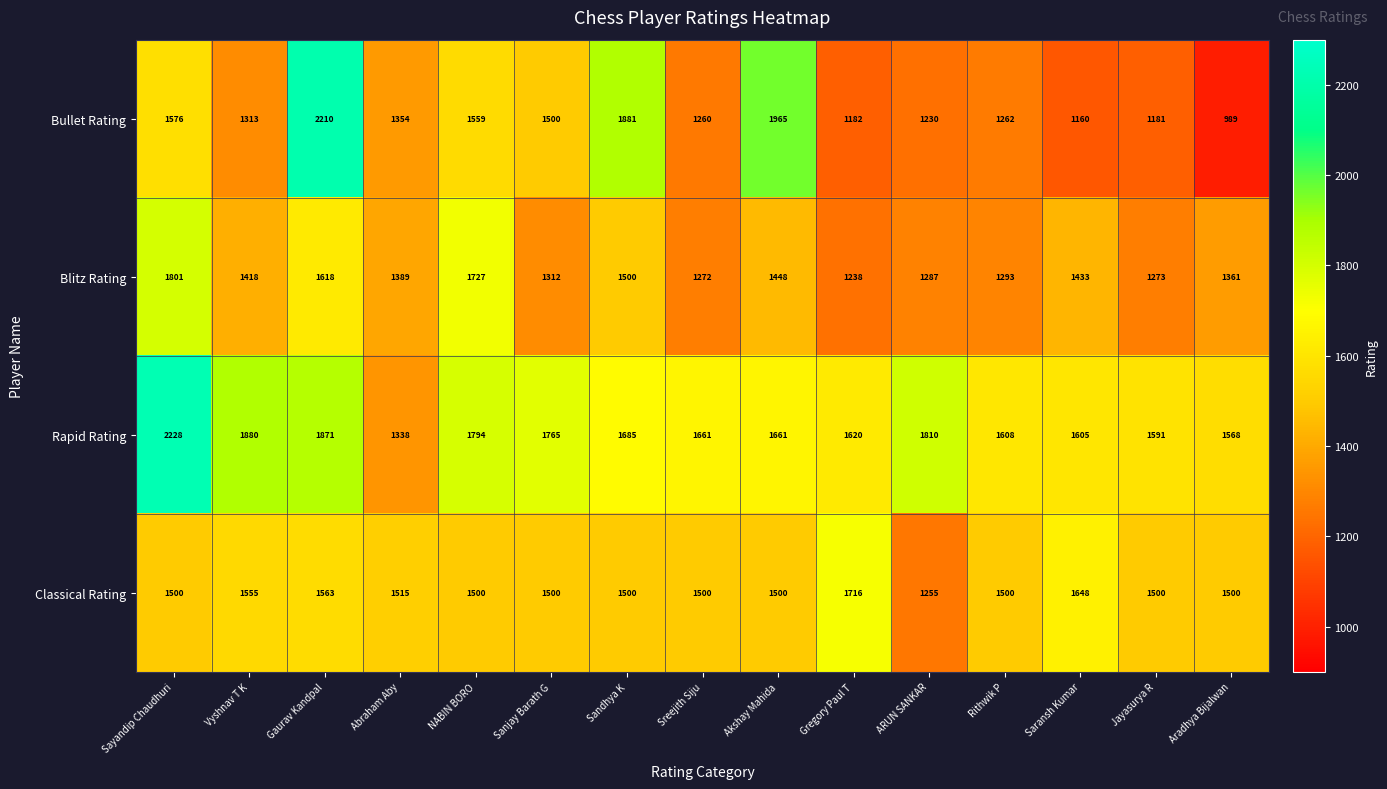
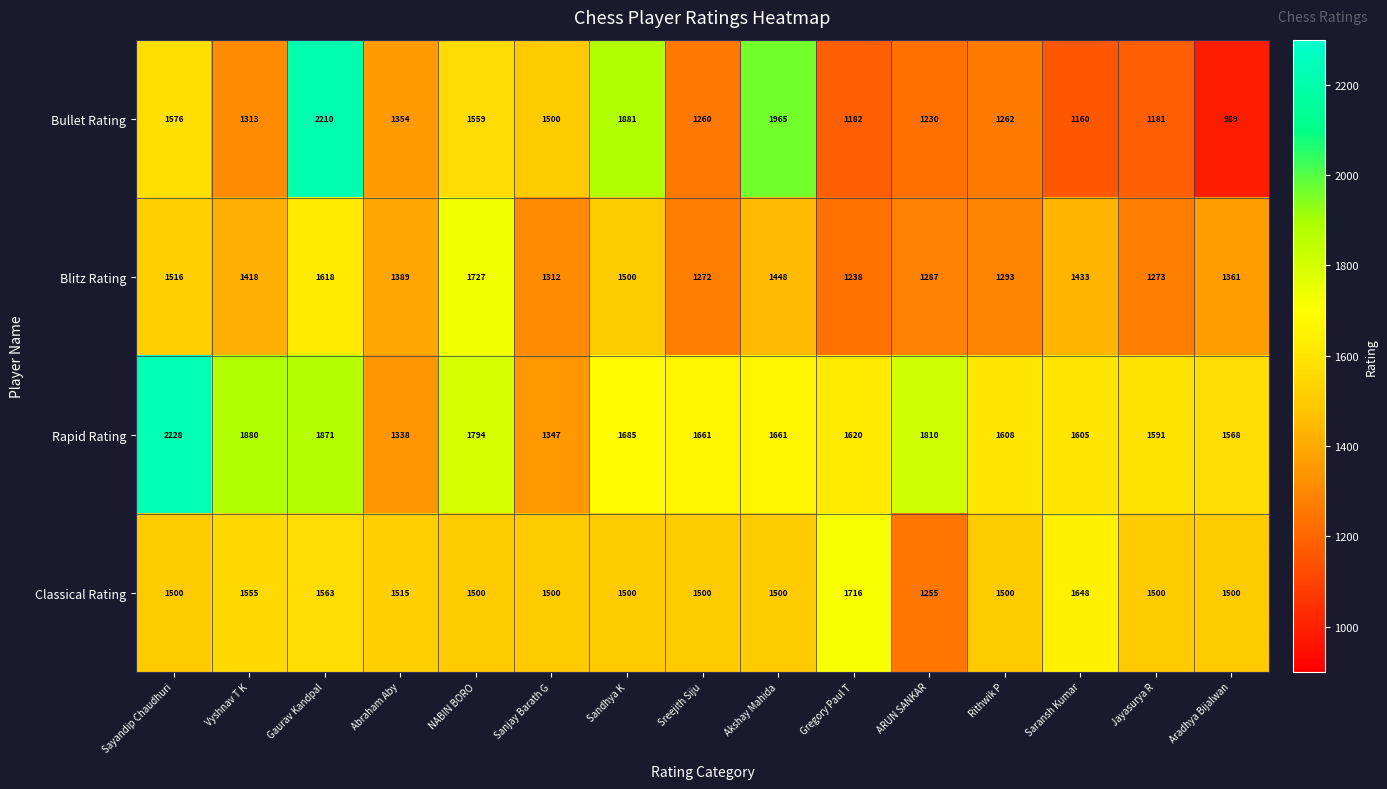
  {
    "Bullet Rating": {
      "Sayandip Chaudhuri": 1576,
      "Vyshnav T K": 1313,
      "Gaurav Kandpal": 2210,
      "Abraham Aby": 1354,
      "NABIN BORO": 1559,
      "Sanjay Barath G": 1500,
      "Sandhya K": 1881,
      "Sreejith Siju": 1260,
      "Akshay Mahida": 1965,
      "Gregory Paul T": 1182,
      "ARUN SANKAR": 1230,
      "Rithwik P": 1262,
      "Saransh Kumar": 1160,
      "Jayasurya R": 1181,
      "Aradhya Bijalwan": 989
    },
    "Blitz Rating": {
-     "Sayandip Chaudhuri": 1801,
+     "Sayandip Chaudhuri": 1516,
      "Vyshnav T K": 1418,
      "Gaurav Kandpal": 1618,
      "Abraham Aby": 1389,
      "NABIN BORO": 1727,
      "Sanjay Barath G": 1312,
      "Sandhya K": 1500,
      "Sreejith Siju": 1272,
      "Akshay Mahida": 1448,
      "Gregory Paul T": 1238,
      "ARUN SANKAR": 1287,
      "Rithwik P": 1293,
      "Saransh Kumar": 1433,
      "Jayasurya R": 1273,
      "Aradhya Bijalwan": 1361
    },
    "Rapid Rating": {
      "Sayandip Chaudhuri": 2228,
      "Vyshnav T K": 1880,
      "Gaurav Kandpal": 1871,
      "Abraham Aby": 1338,
      "NABIN BORO": 1794,
-     "Sanjay Barath G": 1765,
+     "Sanjay Barath G": 1347,
      "Sandhya K": 1685,
      "Sreejith Siju": 1661,
      "Akshay Mahida": 1661,
      "Gregory Paul T": 1620,
      "ARUN SANKAR": 1810,
      "Rithwik P": 1608,
      "Saransh Kumar": 1605,
      "Jayasurya R": 1591,
      "Aradhya Bijalwan": 1568
    },
    "Classical Rating": {
      "Sayandip Chaudhuri": 1500,
      "Vyshnav T K": 1555,
      "Gaurav Kandpal": 1563,
      "Abraham Aby": 1515,
      "NABIN BORO": 1500,
      "Sanjay Barath G": 1500,
      "Sandhya K": 1500,
      "Sreejith Siju": 1500,
      "Akshay Mahida": 1500,
      "Gregory Paul T": 1716,
      "ARUN SANKAR": 1255,
      "Rithwik P": 1500,
      "Saransh Kumar": 1648,
      "Jayasurya R": 1500,
      "Aradhya Bijalwan": 1500
    }
  }
